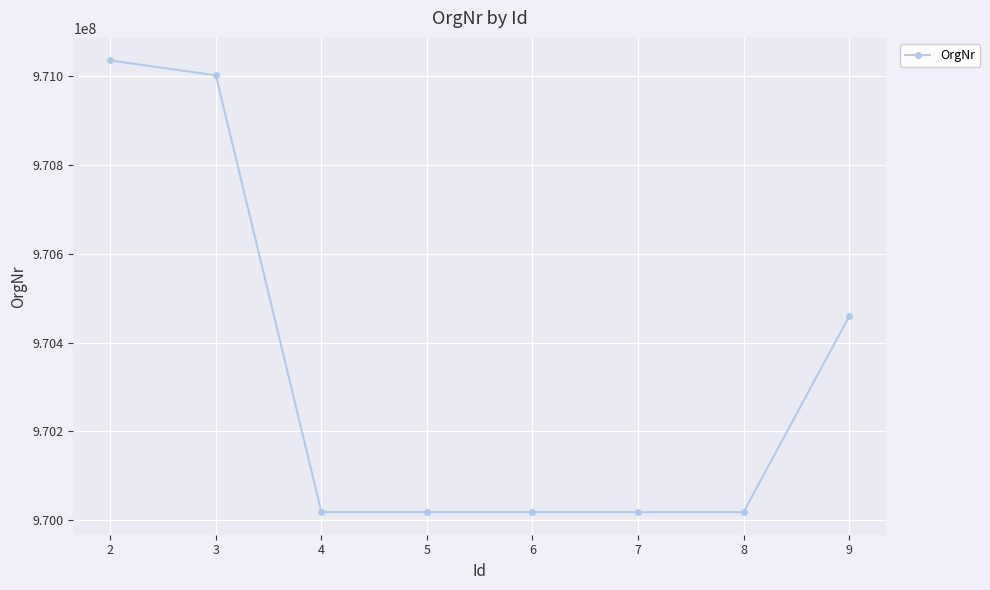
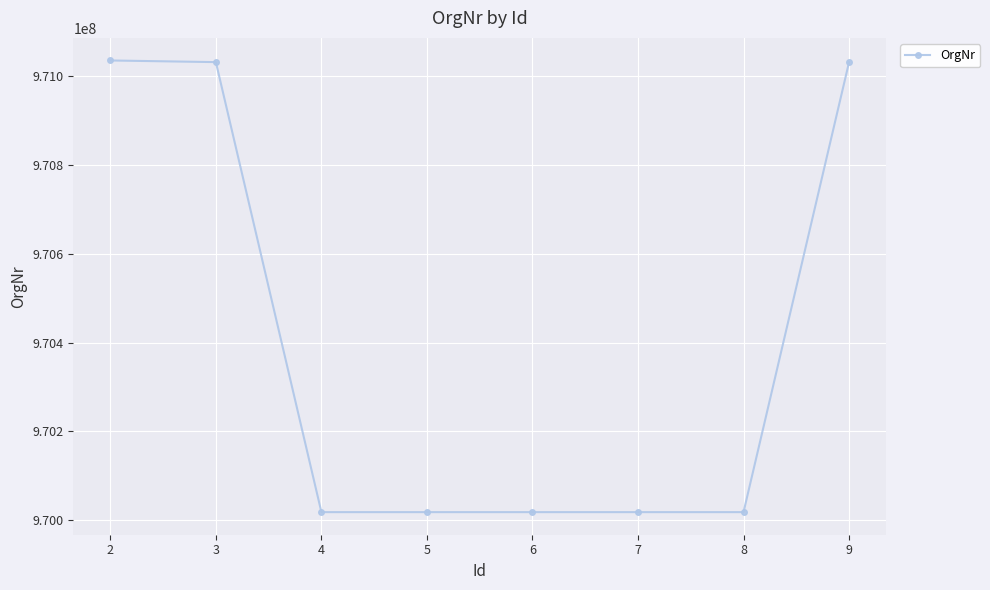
  {
    "2": 971040000,
-   "3": 971000000,
+   "3": 971030000,
    "4": 970020000,
    "5": 970020000,
    "6": 970020000,
    "7": 970020000,
    "8": 970020000,
-   "9": 970460000
+   "9": 971030000
  }
